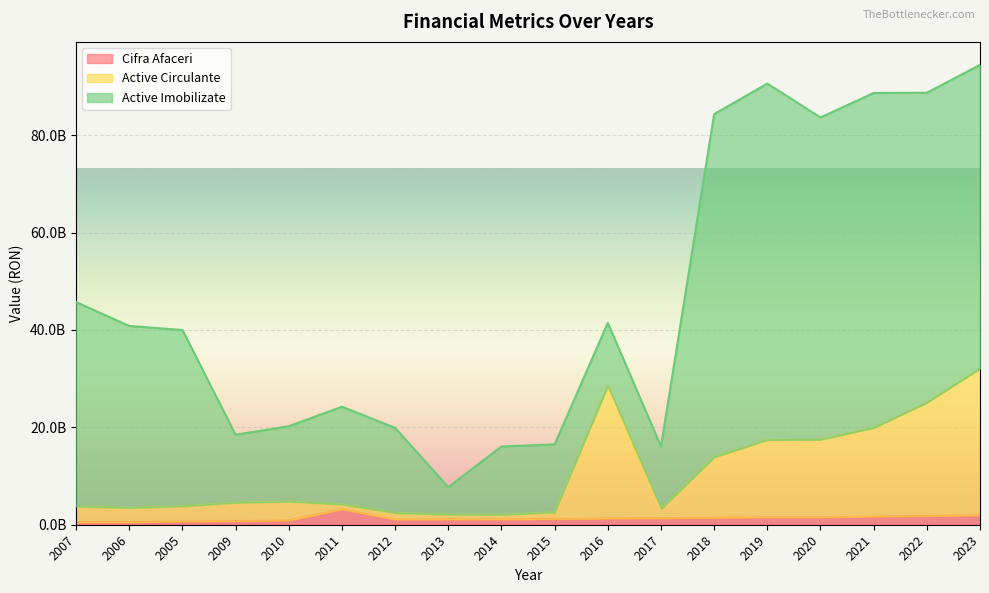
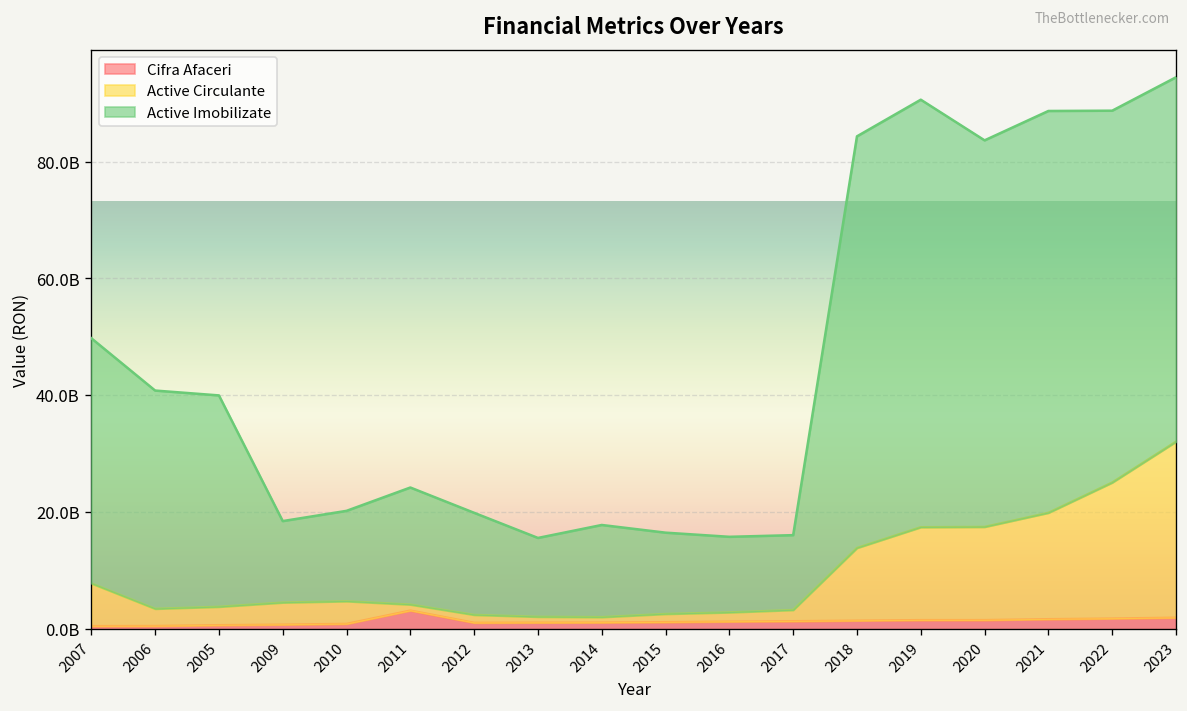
  {
    "Cifra Afaceri": {
      "2007": 0,
      "2006": 1000000000,
      "2005": 1000000000,
      "2009": 1000000000,
      "2010": 1000000000,
      "2011": 3000000000,
      "2012": 1000000000,
      "2013": 1000000000,
      "2014": 1000000000,
      "2015": 1000000000,
      "2016": 1000000000,
      "2017": 1000000000,
      "2018": 1000000000,
      "2019": 2000000000,
      "2020": 2000000000,
      "2021": 2000000000,
      "2022": 2000000000,
      "2023": 2000000000
    },
    "Active Circulante": {
-     "2007": 3000000000,
+     "2007": 7000000000,
      "2006": 3000000000,
      "2005": 3000000000,
      "2009": 4000000000,
      "2010": 4000000000,
      "2011": 1000000000,
      "2012": 1000000000,
      "2013": 1000000000,
      "2014": 1000000000,
      "2015": 1000000000,
-     "2016": 27000000000,
+     "2016": 2000000000,
      "2017": 2000000000,
      "2018": 12000000000,
      "2019": 16000000000,
      "2020": 16000000000,
      "2021": 18000000000,
      "2022": 23000000000,
      "2023": 30000000000
    },
    "Active Imobilizate": {
      "2007": 42000000000,
      "2006": 37000000000,
      "2005": 36000000000,
      "2009": 14000000000,
      "2010": 15000000000,
      "2011": 20000000000,
      "2012": 17000000000,
-     "2013": 6000000000,
-     "2014": 14000000000,
+     "2013": 14000000000,
+     "2014": 16000000000,
      "2015": 14000000000,
      "2016": 13000000000,
      "2017": 13000000000,
      "2018": 70000000000,
      "2019": 73000000000,
      "2020": 66000000000,
      "2021": 69000000000,
      "2022": 64000000000,
      "2023": 62000000000
    }
  }
